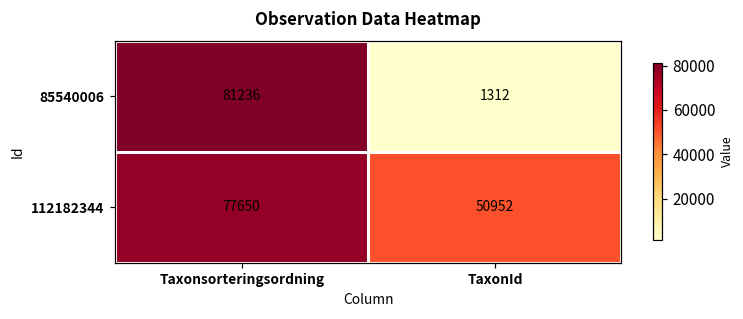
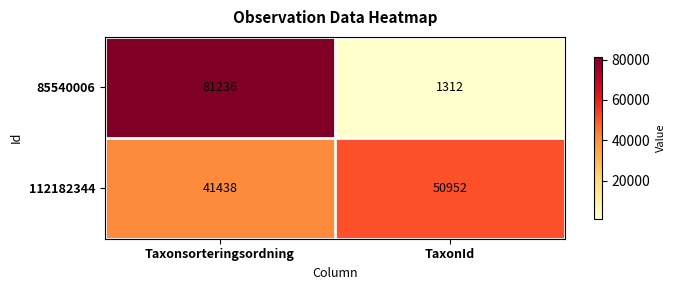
  {
    "85540006": {
      "Taxonsorteringsordning": 81236,
      "TaxonId": 1312
    },
    "112182344": {
-     "Taxonsorteringsordning": 77650,
+     "Taxonsorteringsordning": 41438,
      "TaxonId": 50952
    }
  }
